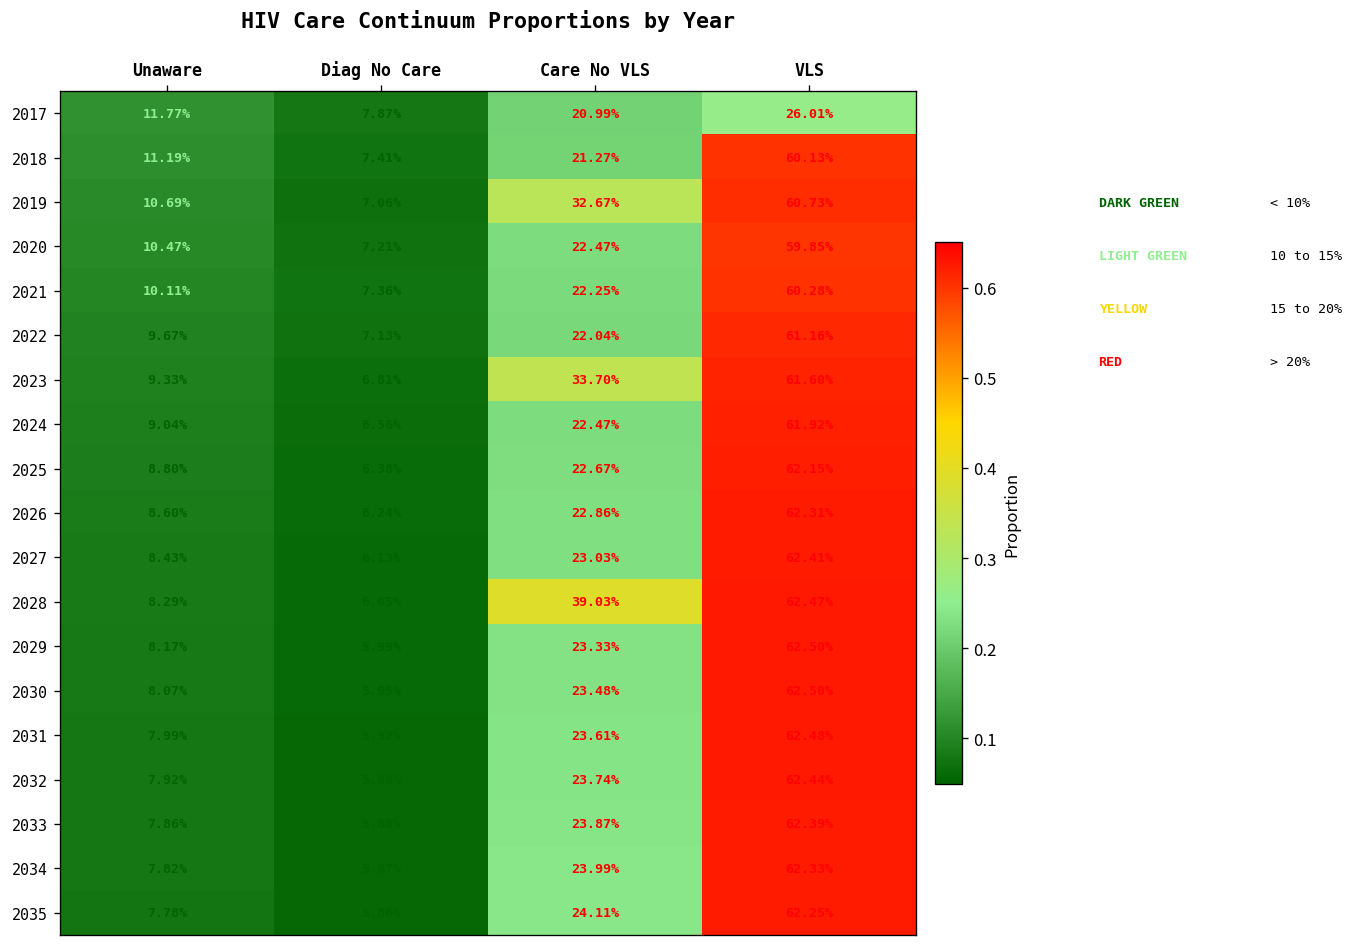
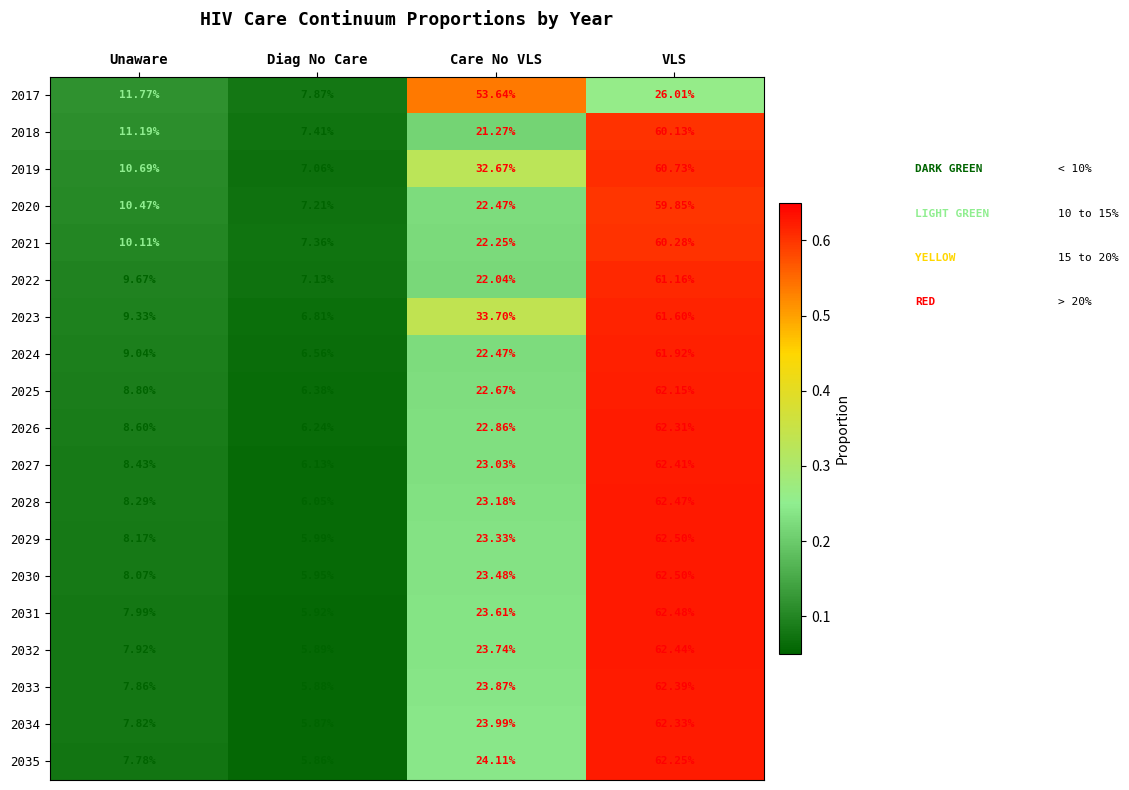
  {
    "2017": {
      "Unaware": "11.77%",
-     "Care No VLS": "20.99%",
+     "Care No VLS": "53.64%",
      "VLS": "26.01%"
    },
    "2018": {
      "Unaware": "11.19%",
      "Care No VLS": "21.27%",
      "VLS": "60.13%"
    },
    "2019": {
      "Unaware": "10.69%",
      "Care No VLS": "32.67%"
    },
    "2020": {
      "Unaware": "10.47%",
      "Care No VLS": "22.47%",
      "VLS": "59.85%"
    },
    "2021": {
      "Unaware": "10.11%",
      "Care No VLS": "22.25%",
      "VLS": "60.28%"
    },
    "2022": {
      "Care No VLS": "22.04%"
    },
    "2023": {
      "Care No VLS": "33.70%"
    },
    "2024": {
      "Care No VLS": "22.47%"
    },
    "2025": {
      "Care No VLS": "22.67%"
    },
    "2026": {
      "Care No VLS": "22.86%"
    },
    "2027": {
      "Care No VLS": "23.03%"
    },
    "2028": {
-     "Care No VLS": "39.03%"
+     "Care No VLS": "23.18%"
    },
    "2029": {
      "Care No VLS": "23.33%"
    },
    "2030": {
      "Care No VLS": "23.48%"
    },
    "2031": {
      "Care No VLS": "23.61%"
    },
    "2032": {
      "Care No VLS": "23.74%"
    },
    "2033": {
      "Care No VLS": "23.87%"
    },
    "2034": {
      "Care No VLS": "23.99%"
    },
    "2035": {
      "Care No VLS": "24.11%"
    }
  }
